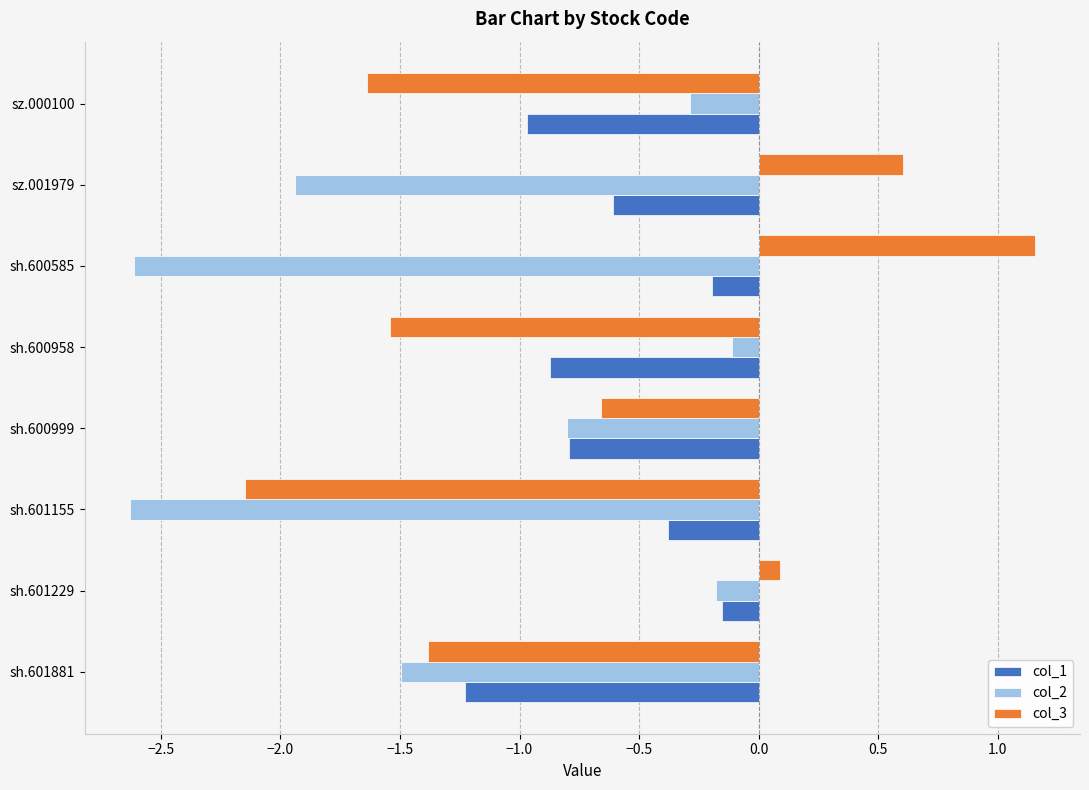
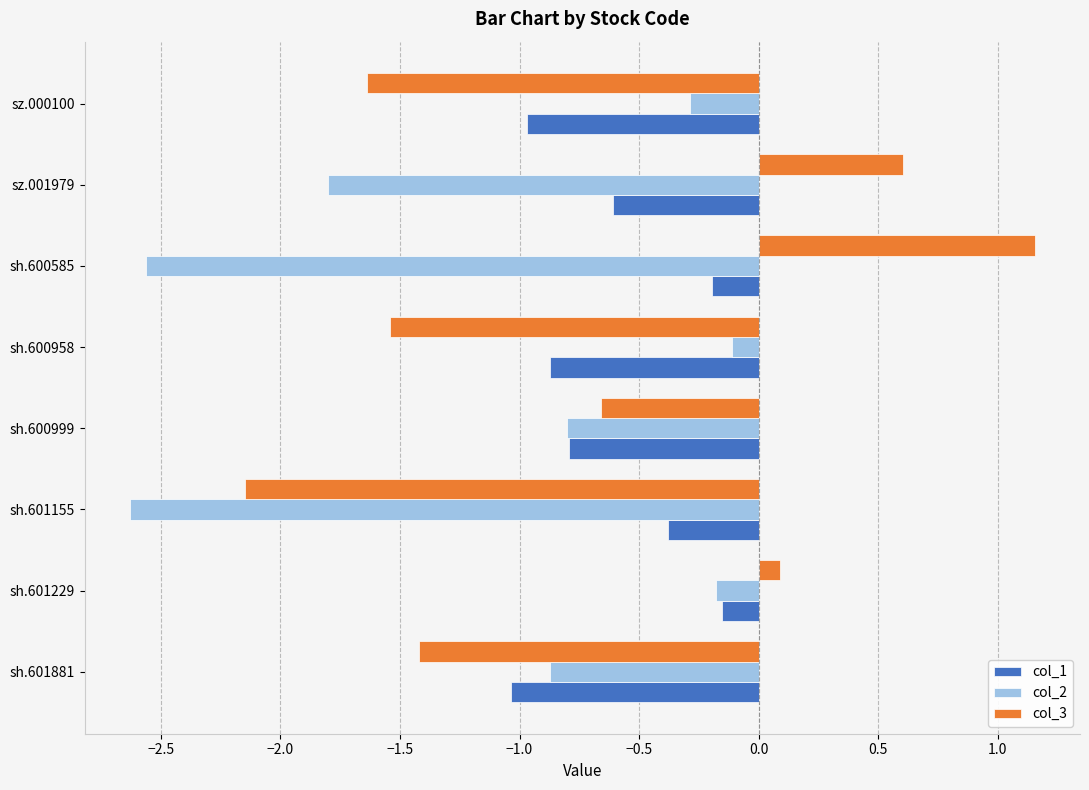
  {
    "col_1": {
      "sz.000100": -0.97,
      "sz.001979": -0.61,
      "sh.600585": -0.20,
      "sh.600958": -0.87,
      "sh.600999": -0.79,
      "sh.601155": -0.38,
      "sh.601229": -0.16,
-     "sh.601881": -1.23
+     "sh.601881": -1.03
    },
    "col_2": {
      "sz.000100": -0.29,
-     "sz.001979": -1.94,
-     "sh.600585": -2.61,
+     "sz.001979": -1.80,
+     "sh.600585": -2.56,
      "sh.600958": -0.11,
      "sh.600999": -0.80,
      "sh.601155": -2.63,
      "sh.601229": -0.18,
-     "sh.601881": -1.50
+     "sh.601881": -0.87
    },
    "col_3": {
      "sz.000100": -1.64,
      "sz.001979": 0.60,
      "sh.600585": 1.15,
      "sh.600958": -1.54,
      "sh.600999": -0.66,
      "sh.601155": -2.15,
      "sh.601229": 0.09,
-     "sh.601881": -1.38
+     "sh.601881": -1.42
    }
  }
